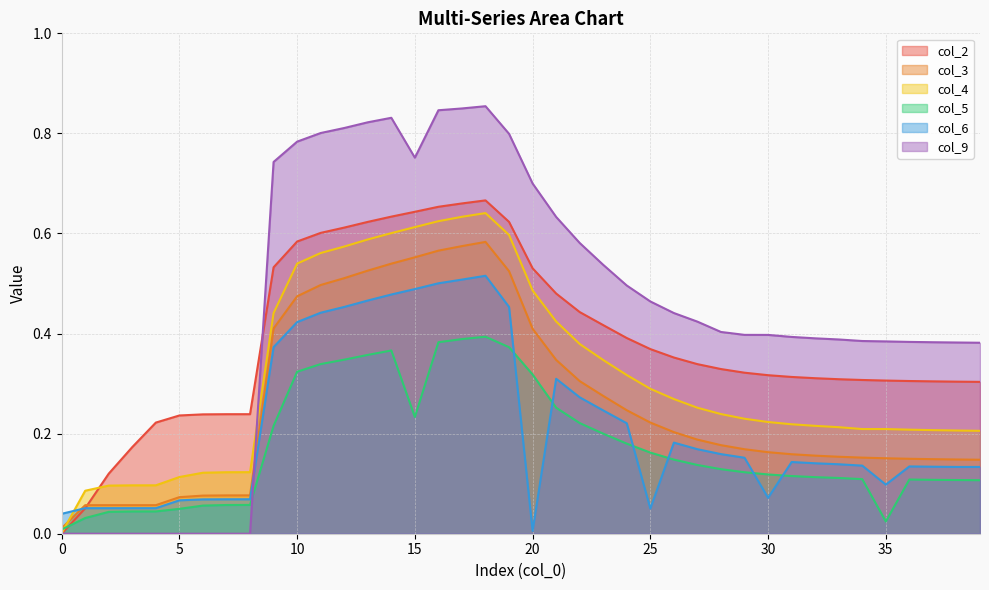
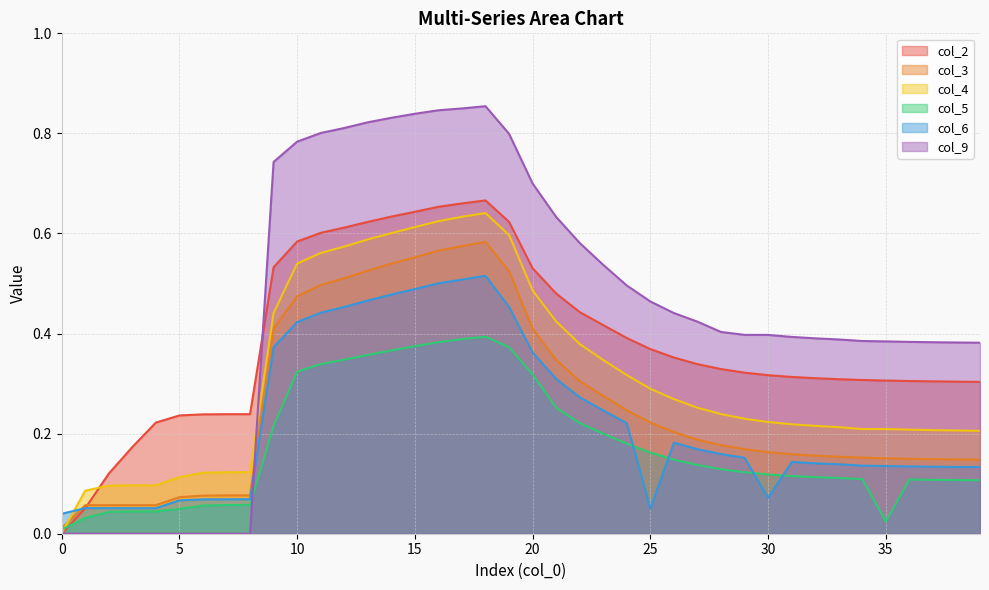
  {
    "col_5": {
      "5": 0.05,
      "10": 0.32,
-     "15": 0.23,
+     "15": 0.37,
      "20": 0.32,
      "25": 0.16,
      "30": 0.12,
      "35": 0.02
    },
    "col_6": {
      "0": 0.04,
      "5": 0.07,
      "10": 0.42,
      "15": 0.49,
-     "20": 0.01,
+     "20": 0.36,
      "25": 0.05,
      "30": 0.07,
-     "35": 0.10
+     "35": 0.14
    },
    "col_9": {
      "5": 0.00,
      "10": 0.78,
-     "15": 0.75,
+     "15": 0.84,
      "20": 0.70,
      "25": 0.46,
      "30": 0.40,
      "35": 0.38
    }
  }
